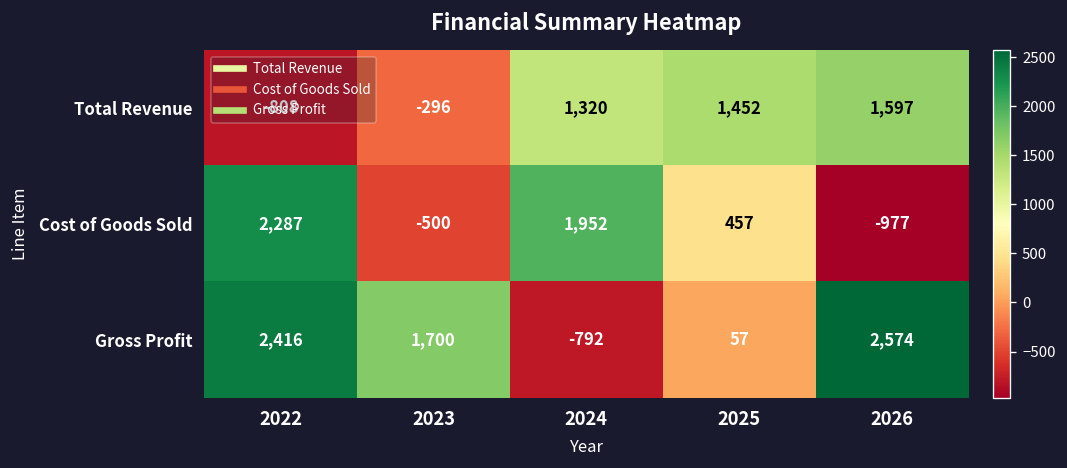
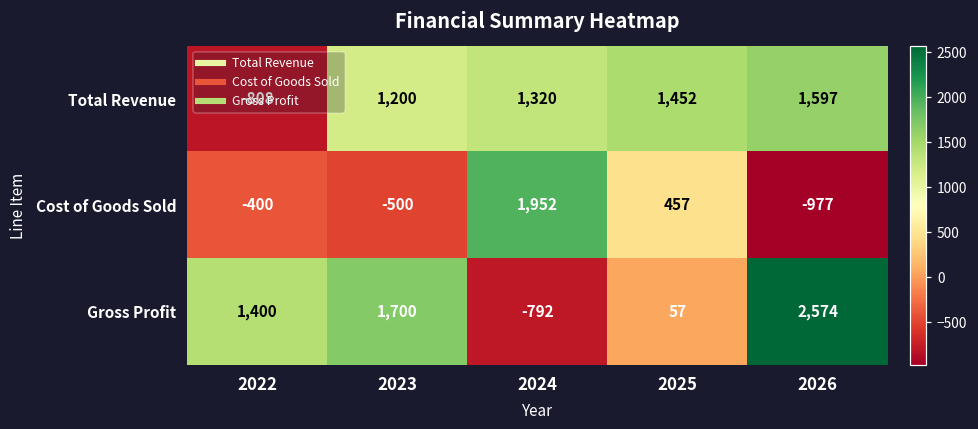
  {
    "Total Revenue": {
-     "2023": "-296",
+     "2023": "1,200",
      "2024": "1,320",
      "2025": "1,452",
      "2026": "1,597"
    },
    "Cost of Goods Sold": {
-     "2022": "2,287",
+     "2022": "-400",
      "2023": "-500",
      "2024": "1,952",
      "2025": "457",
      "2026": "-977"
    },
    "Gross Profit": {
-     "2022": "2,416",
+     "2022": "1,400",
      "2023": "1,700",
      "2024": "-792",
      "2025": "57",
      "2026": "2,574"
    }
  }
